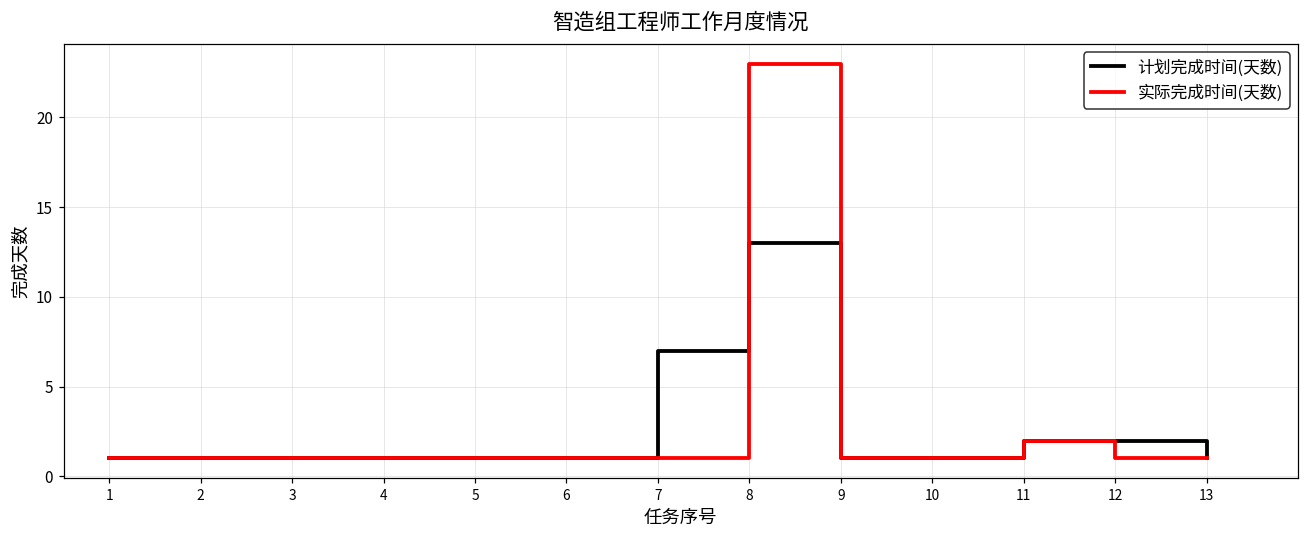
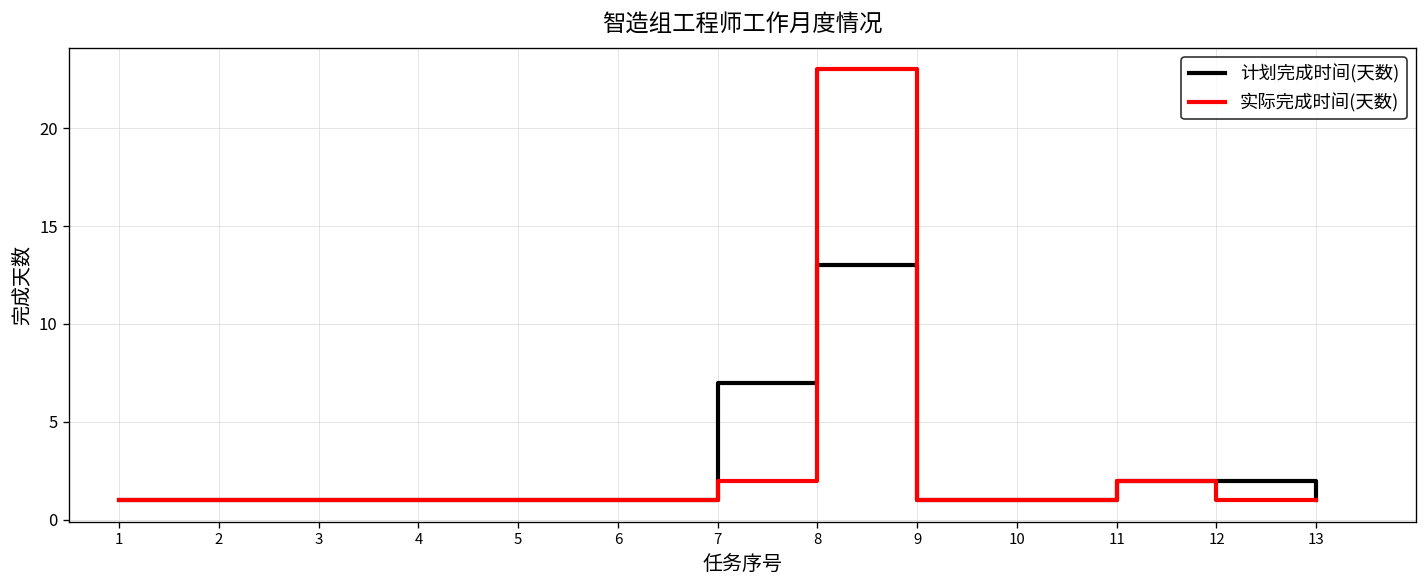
  {
    "计划完成时间(天数)": {
      "7": 7,
      "8": 13,
      "12": 2
    },
    "实际完成时间(天数)": {
-     "7": 1,
+     "7": 2,
      "8": 23,
      "12": 1
    }
  }
